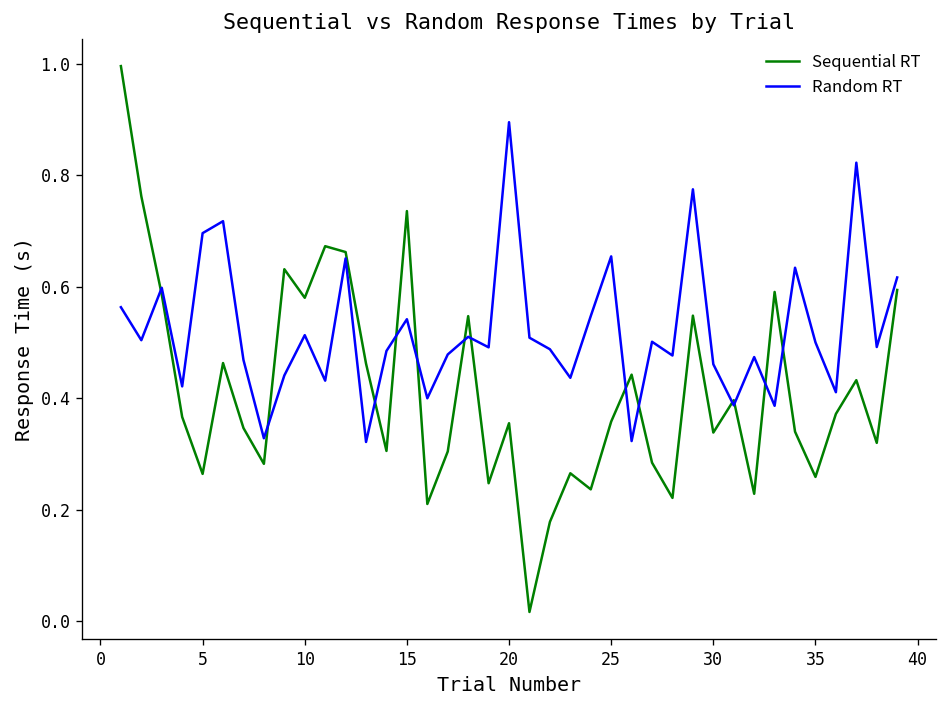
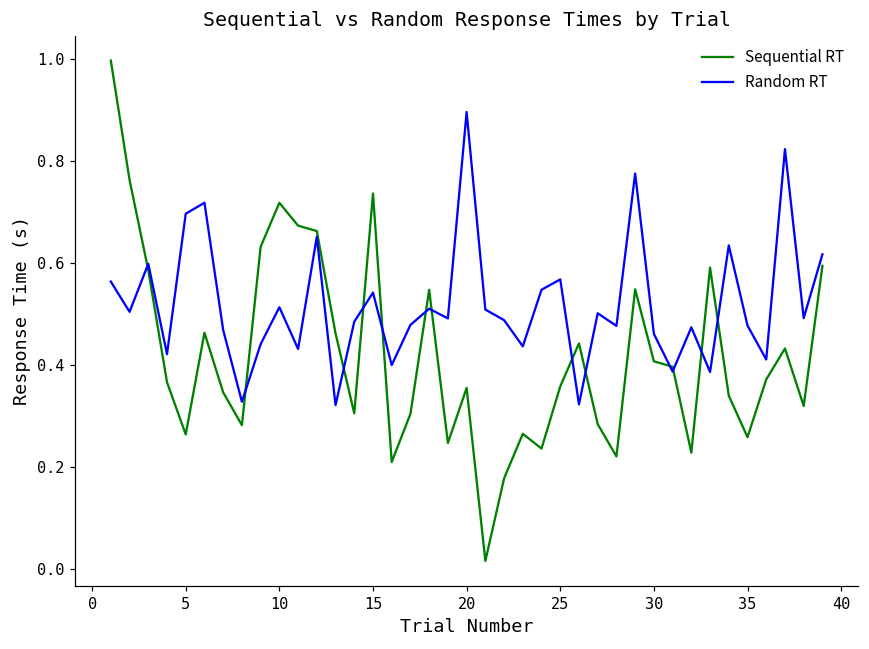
  {
    "Sequential RT": {
      "5": 0.26,
-     "10": 0.58,
+     "10": 0.72,
      "15": 0.74,
      "20": 0.36,
      "25": 0.36,
-     "30": 0.34,
+     "30": 0.41,
      "35": 0.26
    },
    "Random RT": {
      "5": 0.70,
      "10": 0.51,
      "15": 0.54,
      "20": 0.90,
-     "25": 0.65,
+     "25": 0.57,
      "30": 0.46,
-     "35": 0.50
+     "35": 0.48
    }
  }
